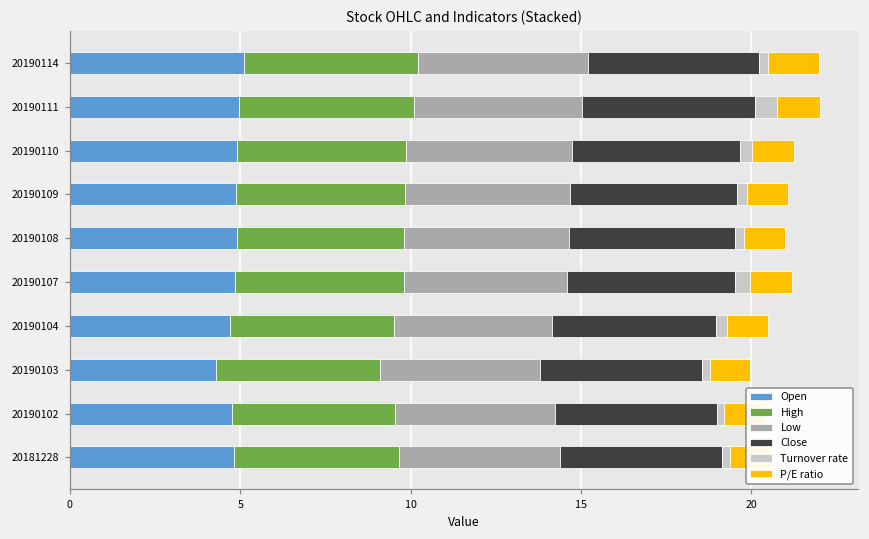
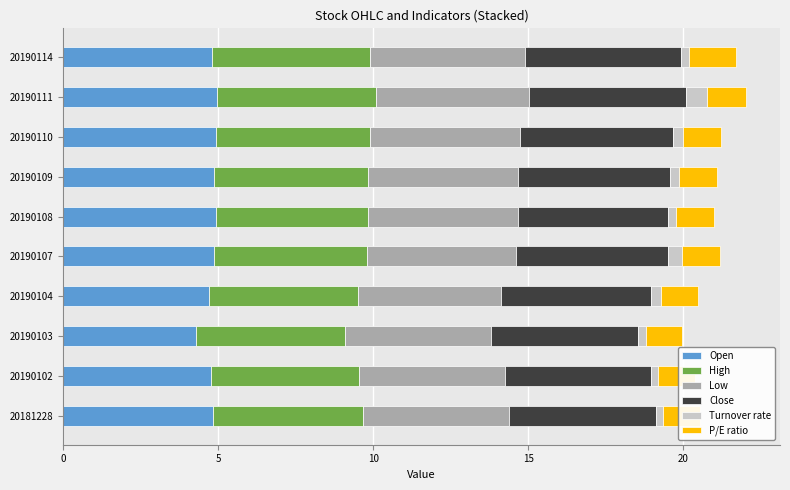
  {
    "Open": {
-     "20190114": 5.1,
+     "20190114": 4.8,
      "20190111": 5.0,
      "20190110": 4.9,
      "20190109": 4.9,
      "20190108": 4.9,
      "20190107": 4.9,
      "20190104": 4.7,
      "20190103": 4.3,
      "20190102": 4.8,
      "20181228": 4.8
    },
    "High": {
      "20190114": 5.1,
      "20190111": 5.1,
      "20190110": 5.0,
      "20190109": 5.0,
      "20190108": 4.9,
      "20190107": 4.9,
      "20190104": 4.8,
      "20190103": 4.8,
      "20190102": 4.8,
      "20181228": 4.8
    },
    "Close": {
      "20190114": 5.0,
      "20190111": 5.1,
      "20190110": 4.9,
      "20190109": 4.9,
      "20190108": 4.9,
      "20190107": 4.9,
      "20190104": 4.8,
      "20190103": 4.7,
      "20190102": 4.7,
      "20181228": 4.8
    },
    "P/E ratio": {
      "20190114": 1.5,
      "20190111": 1.3,
      "20190110": 1.2,
      "20190109": 1.2,
      "20190108": 1.2,
      "20190107": 1.2,
      "20190104": 1.2,
      "20190103": 1.2
    }
  }
